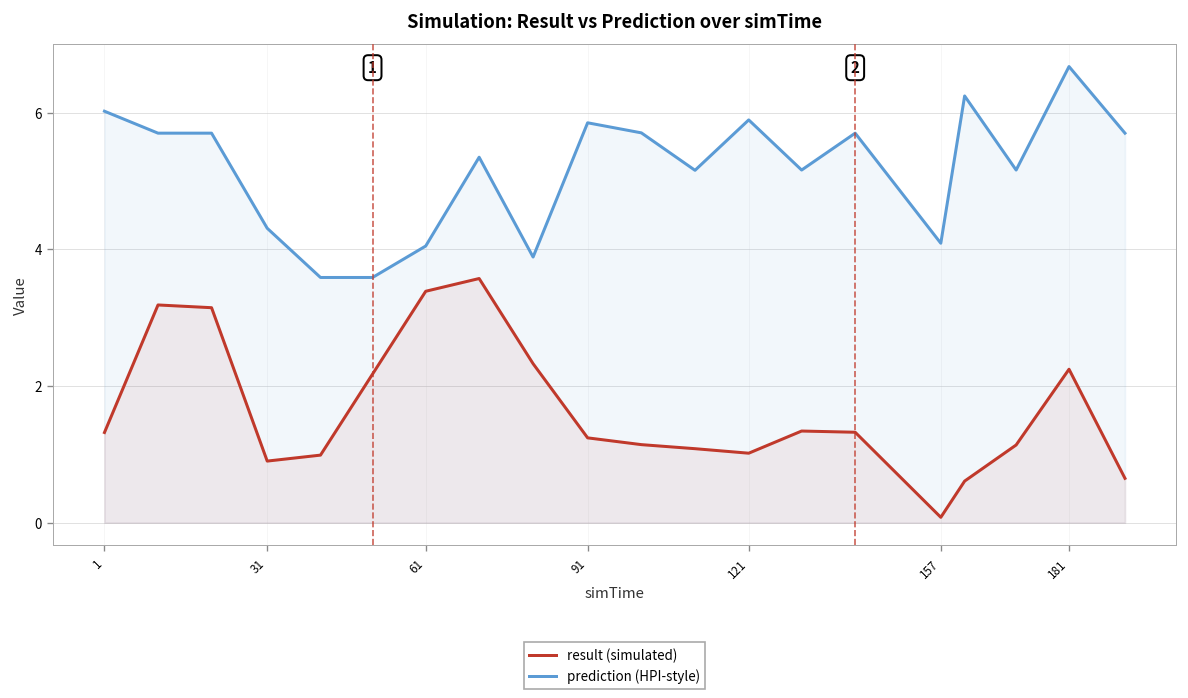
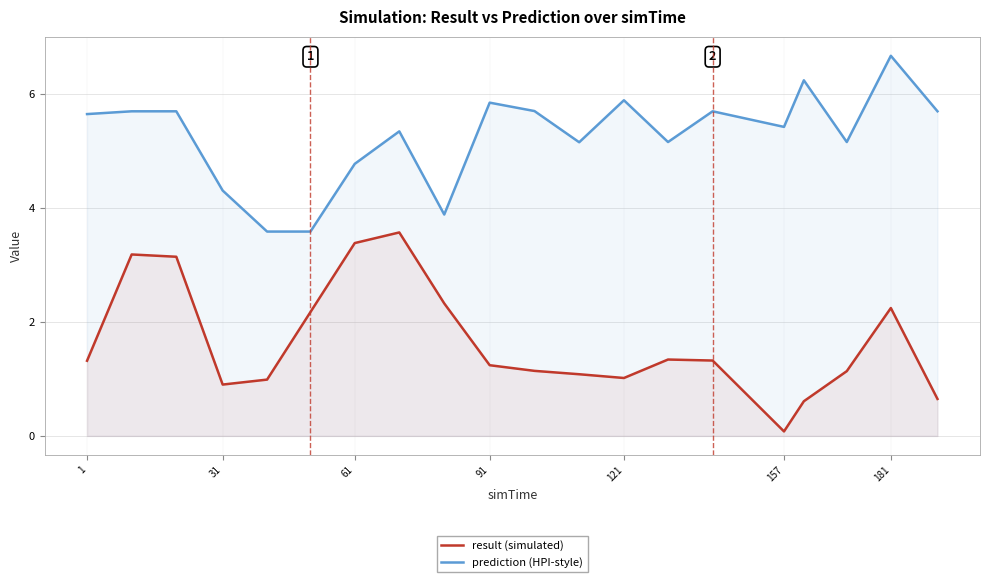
  {
    "result (simulated)": {
      "1": 1.3,
      "31": 0.9,
      "61": 3.4,
      "91": 1.2,
      "121": 1.0,
      "157": 0.1,
      "181": 2.2
    },
    "prediction (HPI-style)": {
-     "1": 6.0,
+     "1": 5.6,
      "31": 4.3,
-     "61": 4.0,
+     "61": 4.8,
      "91": 5.8,
      "121": 5.9,
-     "157": 4.1,
+     "157": 5.4,
      "181": 6.7
    }
  }
